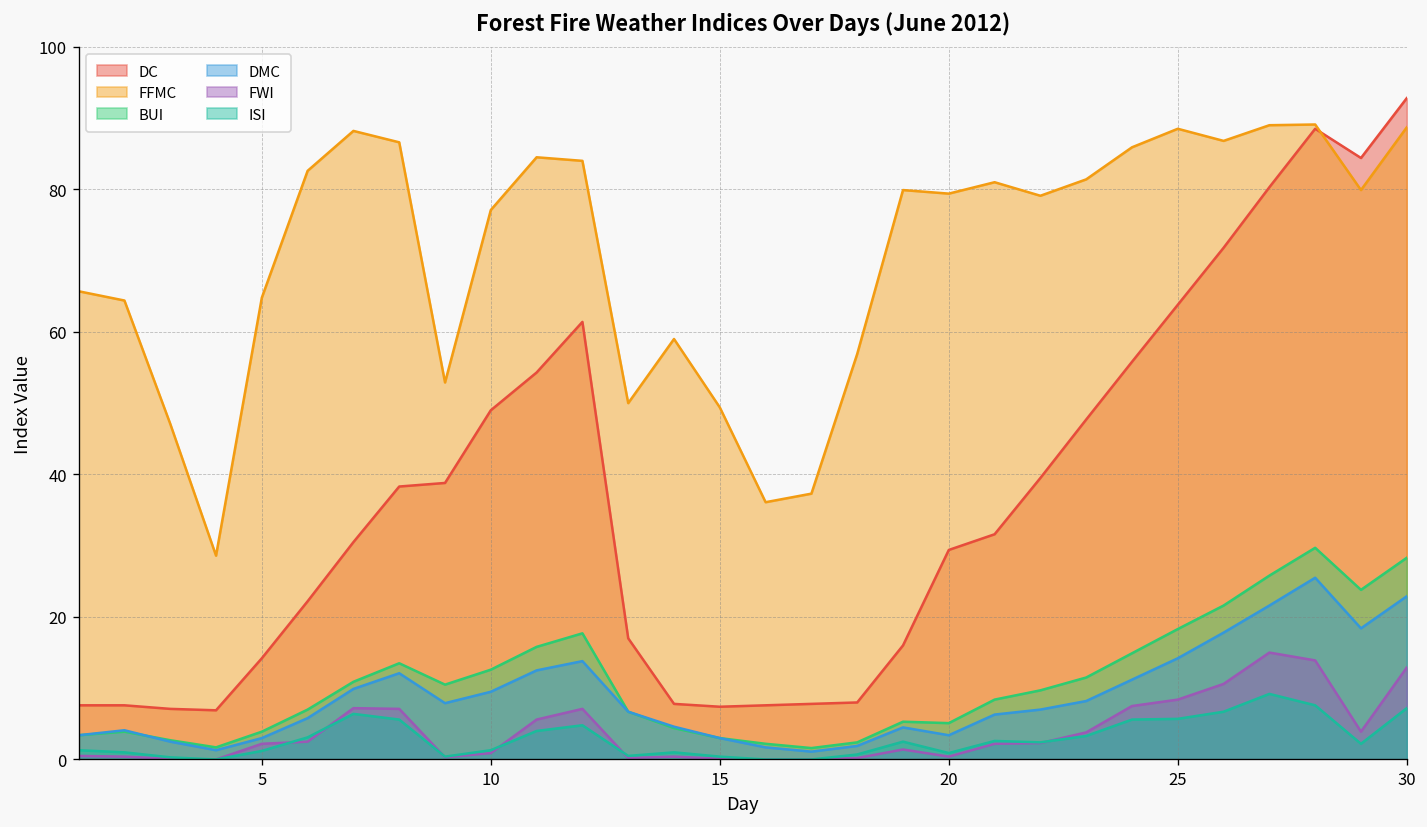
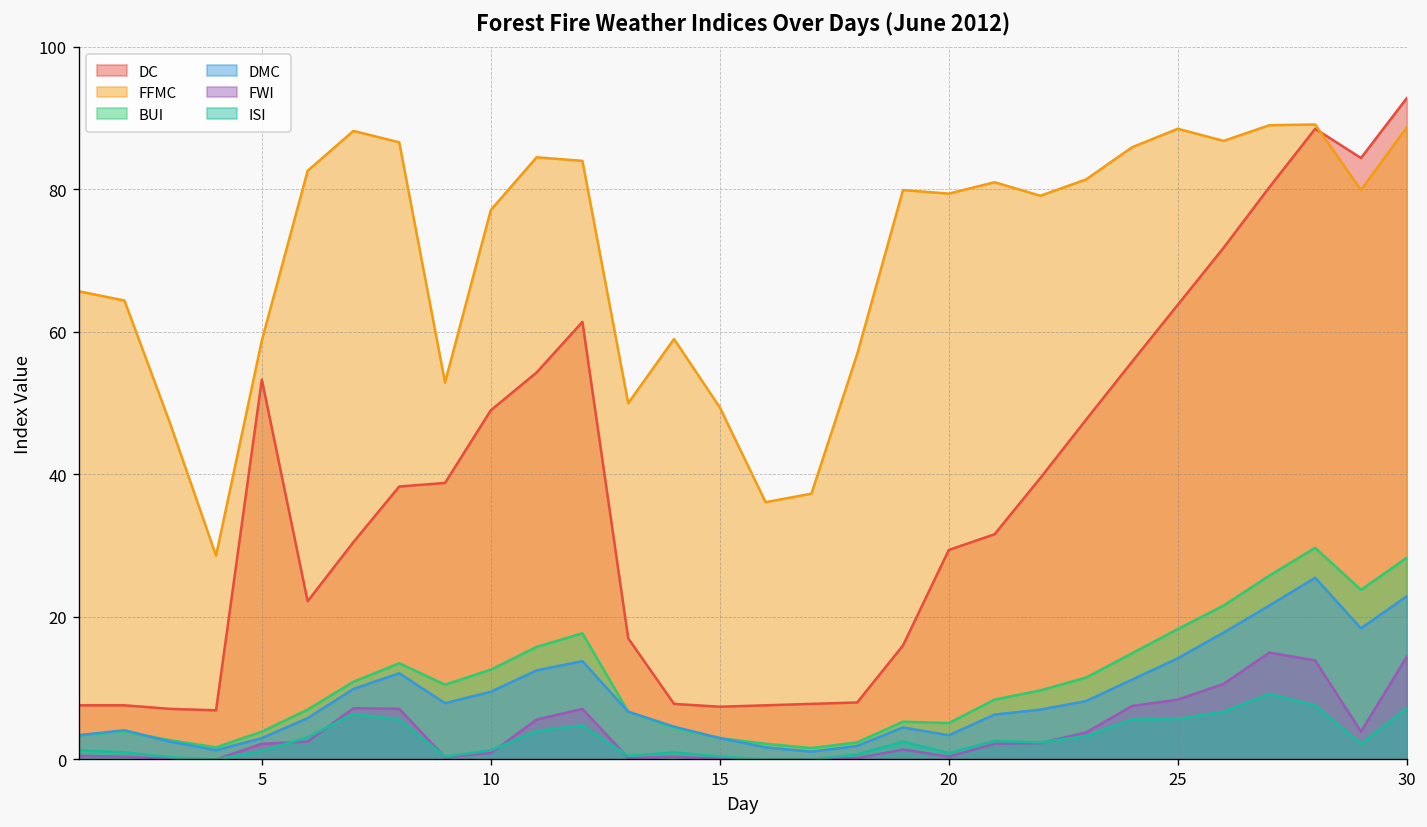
  {
    "DC": {
-     "5": 14,
+     "5": 53,
      "10": 49,
      "15": 7,
      "20": 29,
      "25": 64,
      "30": 93
    },
    "FFMC": {
-     "5": 65,
+     "5": 59,
      "10": 77,
      "15": 49,
      "20": 79,
      "25": 89,
      "30": 89
    },
    "FWI": {
      "5": 2,
      "20": 0,
      "25": 8,
-     "30": 13
+     "30": 14
    }
  }
